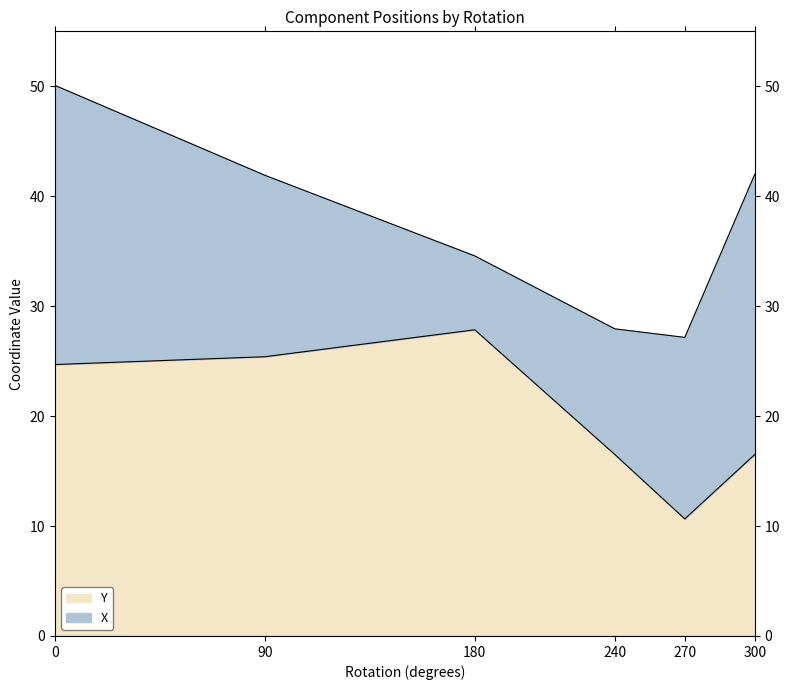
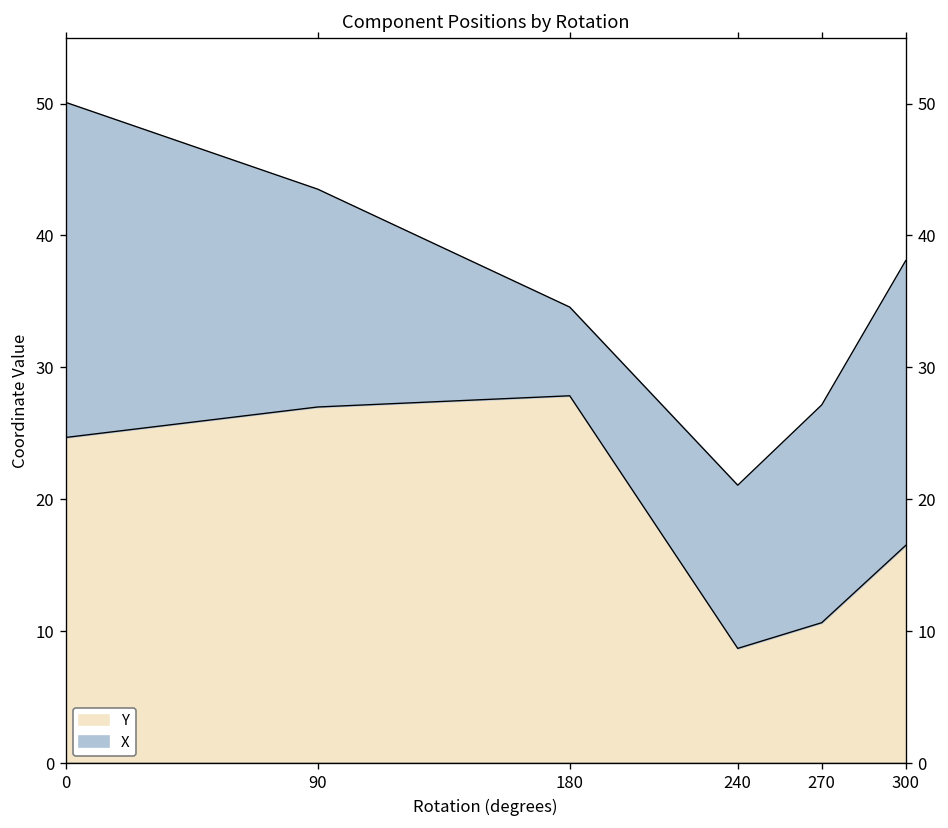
  {
    "Y": {
      "0": 24.7,
-     "90": 25.4,
+     "90": 27.0,
      "180": 27.9,
-     "240": 16.5,
+     "240": 8.7,
      "270": 10.7,
      "300": 16.5
    },
    "X": {
      "0": 25.4,
      "90": 16.5,
      "180": 6.7,
-     "240": 11.4,
+     "240": 12.4,
      "270": 16.5,
-     "300": 25.5
+     "300": 21.6
    }
  }
